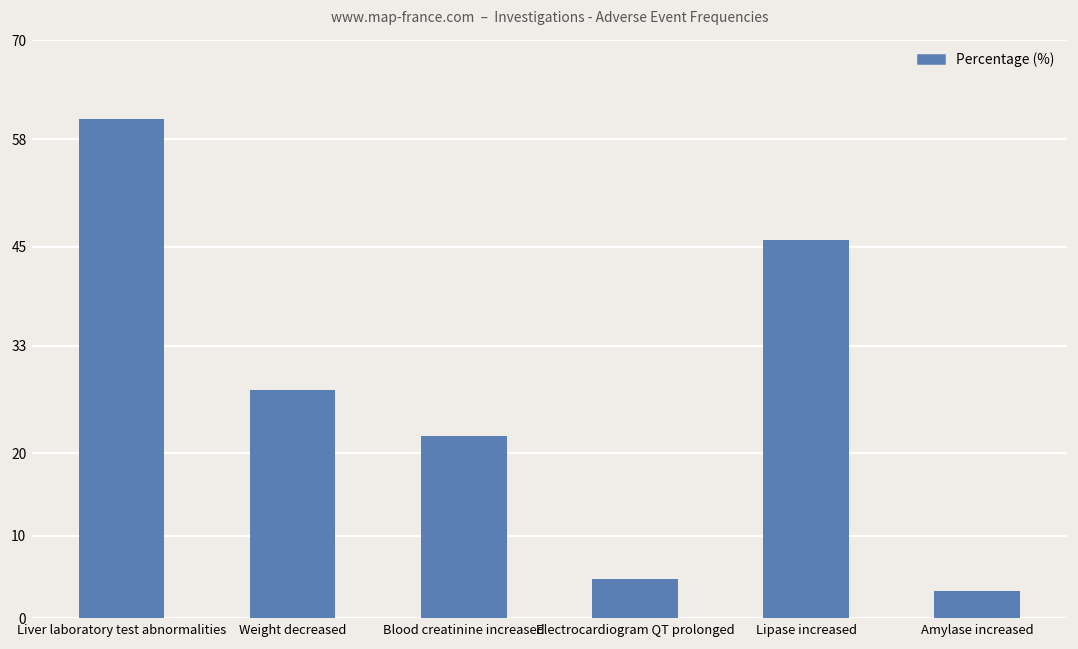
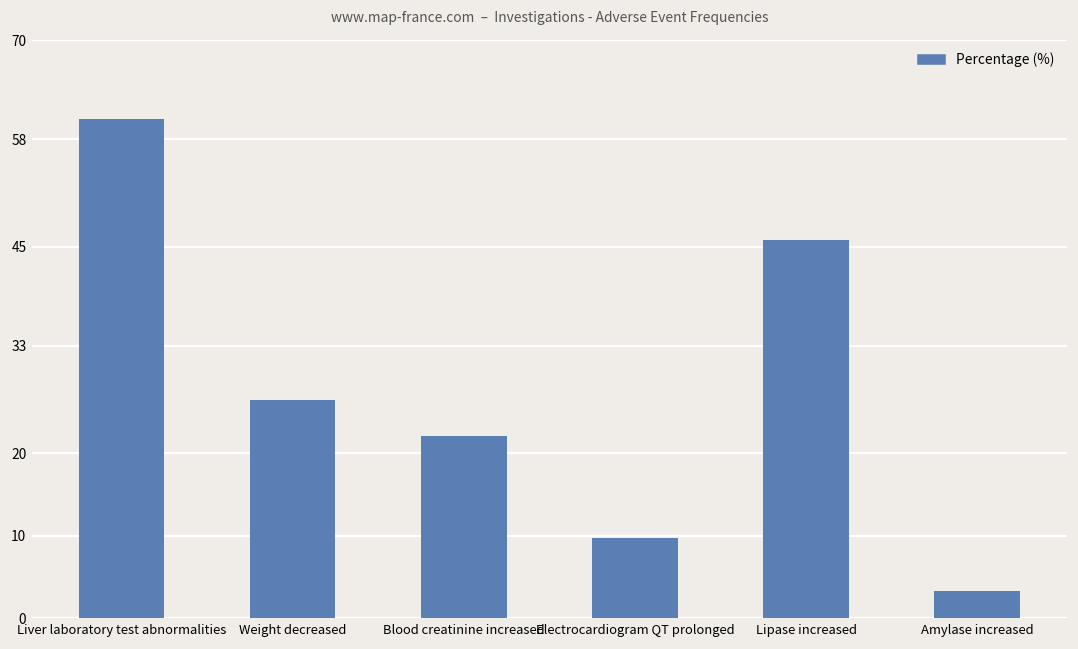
  {
    "Liver laboratory test abnormalities": 61,
-   "Weight decreased": 28,
+   "Weight decreased": 27,
    "Blood creatinine increased": 22,
-   "Electrocardiogram QT prolonged": 5,
+   "Electrocardiogram QT prolonged": 10,
    "Lipase increased": 46,
    "Amylase increased": 3
  }
